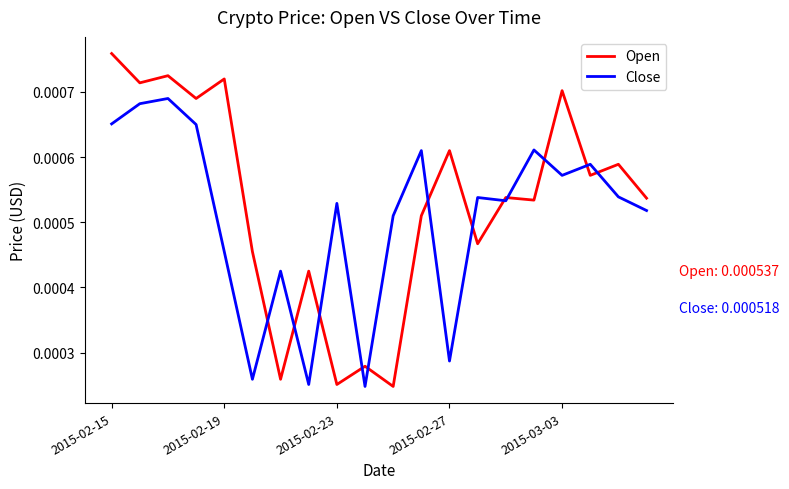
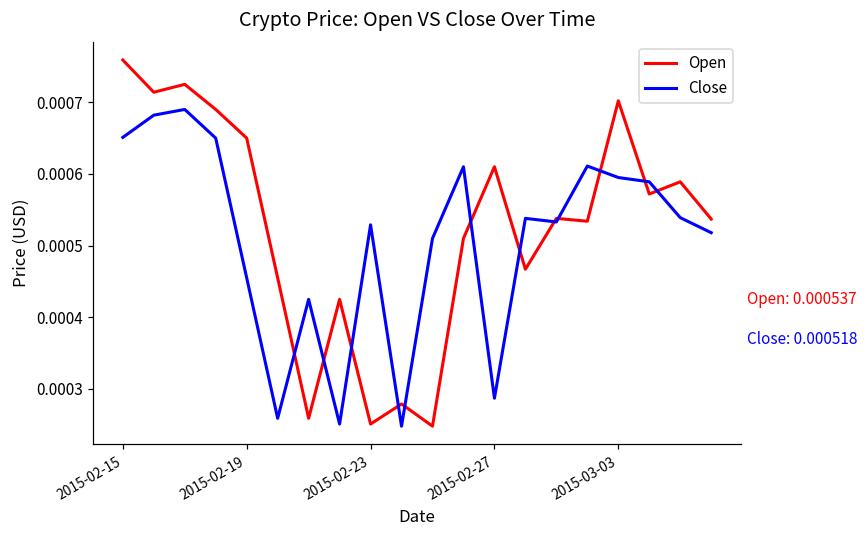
  {
    "Open": {
      "2015-02-15": 0.00076,
-     "2015-02-19": 0.00072,
+     "2015-02-19": 0.00065,
      "2015-02-23": 0.00025,
      "2015-02-27": 0.00061,
      "2015-03-03": 0.00070
    },
    "Close": {
      "2015-02-15": 0.00065,
      "2015-02-19": 0.00046,
      "2015-02-23": 0.00053,
      "2015-02-27": 0.00029,
-     "2015-03-03": 0.00057
+     "2015-03-03": 0.00060
    }
  }
